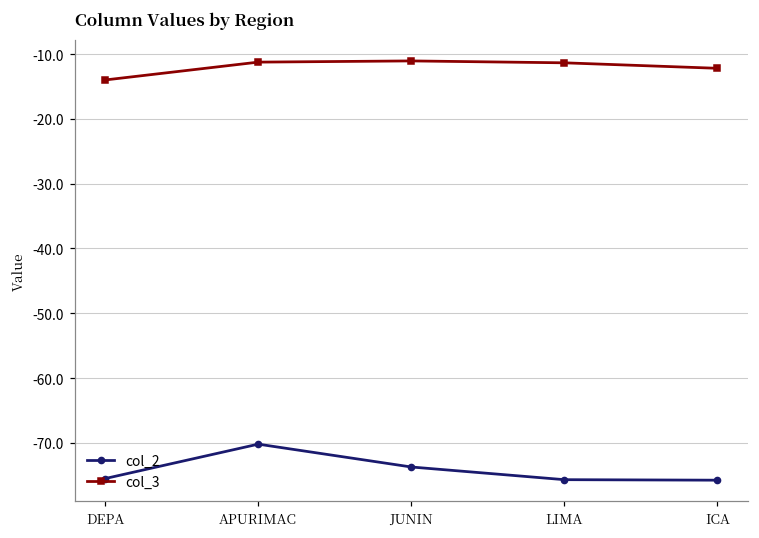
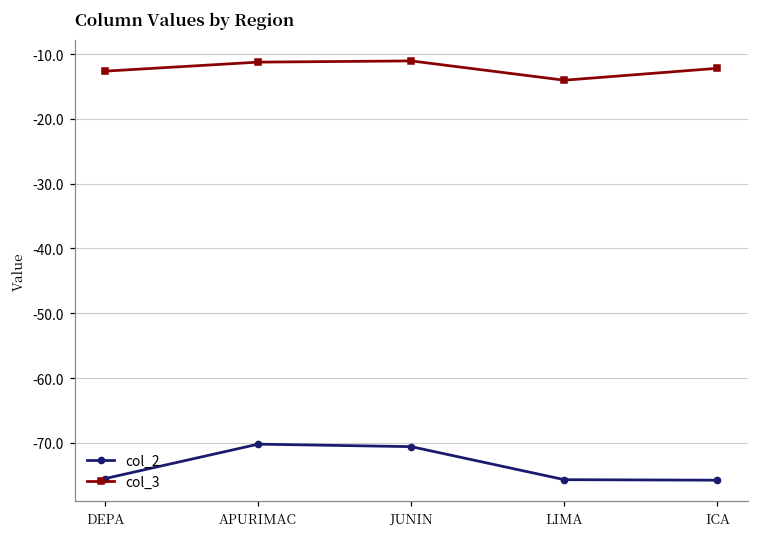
  {
    "col_2": {
      "DEPA": -76,
      "APURIMAC": -70,
-     "JUNIN": -74,
+     "JUNIN": -71,
      "LIMA": -76,
      "ICA": -76
    },
    "col_3": {
-     "DEPA": -14,
+     "DEPA": -13,
      "APURIMAC": -11,
      "JUNIN": -11,
-     "LIMA": -11,
+     "LIMA": -14,
      "ICA": -12
    }
  }
